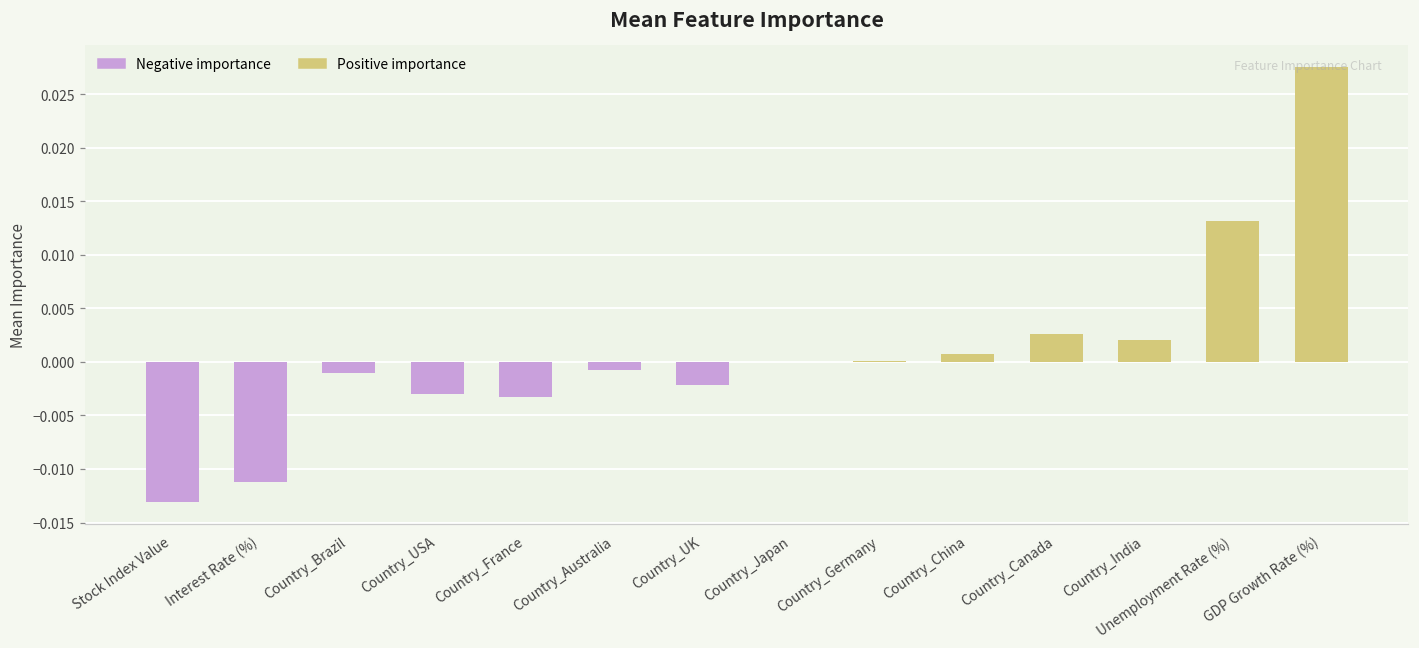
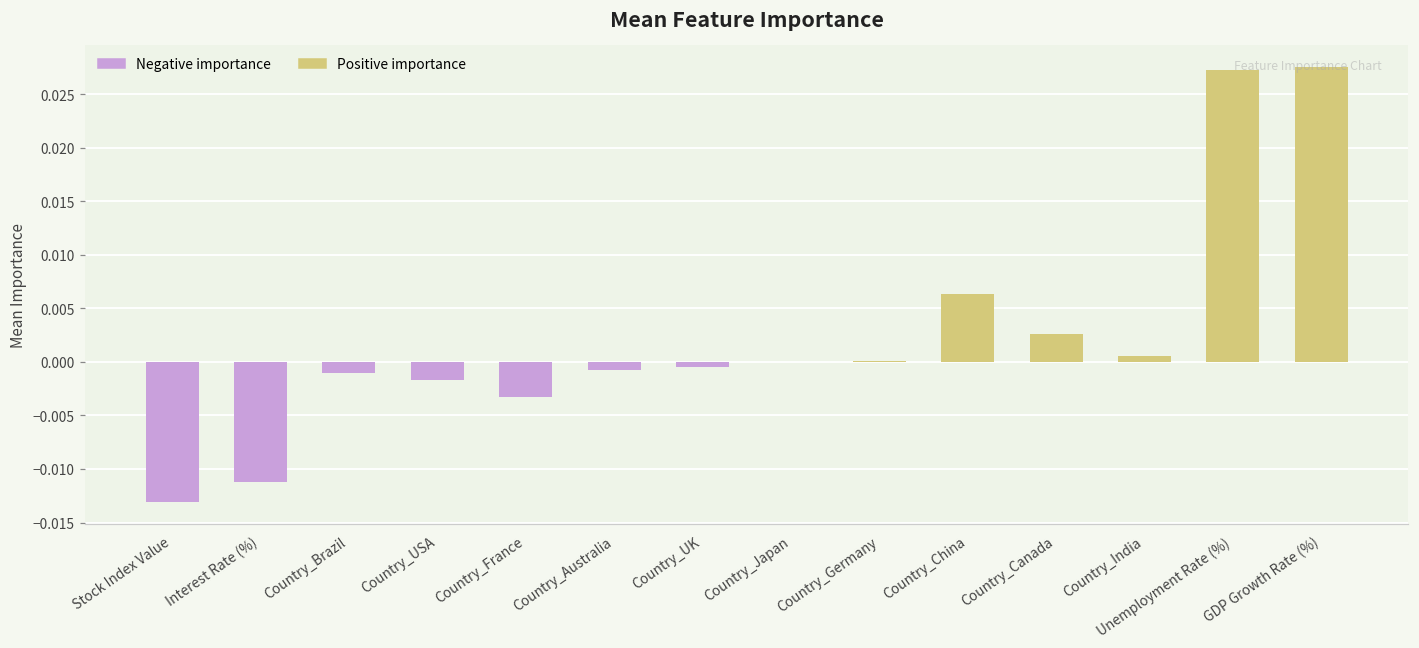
  {
    "Stock Index Value": -0.013,
    "Interest Rate (%)": -0.011,
    "Country_Brazil": -0.001,
-   "Country_USA": -0.003,
+   "Country_USA": -0.002,
    "Country_France": -0.003,
    "Country_Australia": -0.001,
-   "Country_UK": -0.002,
+   "Country_UK": 0.000,
    "Country_Japan": 0.000,
-   "Country_China": 0.001,
+   "Country_China": 0.006,
    "Country_Canada": 0.003,
-   "Country_India": 0.002,
-   "Unemployment Rate (%)": 0.013,
+   "Country_India": 0.001,
+   "Unemployment Rate (%)": 0.027,
    "GDP Growth Rate (%)": 0.028
  }
